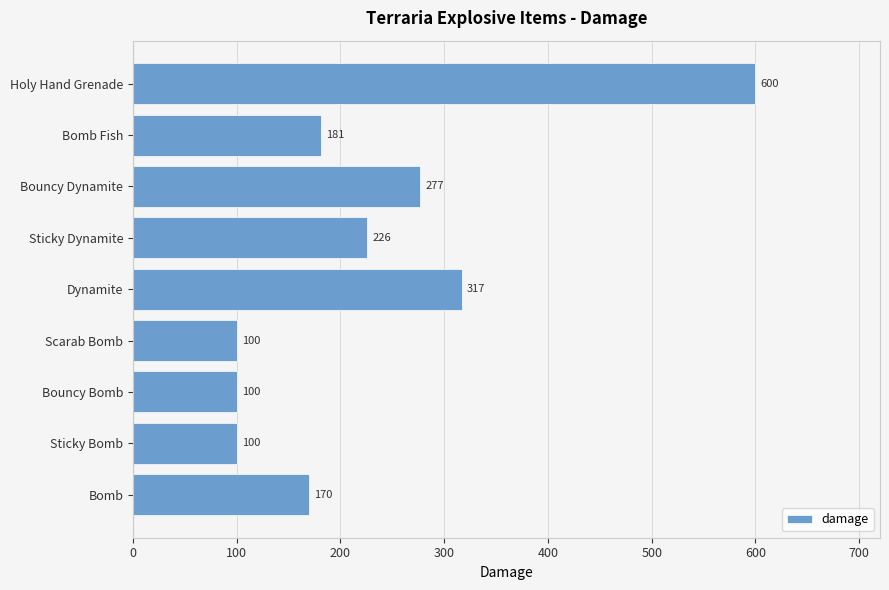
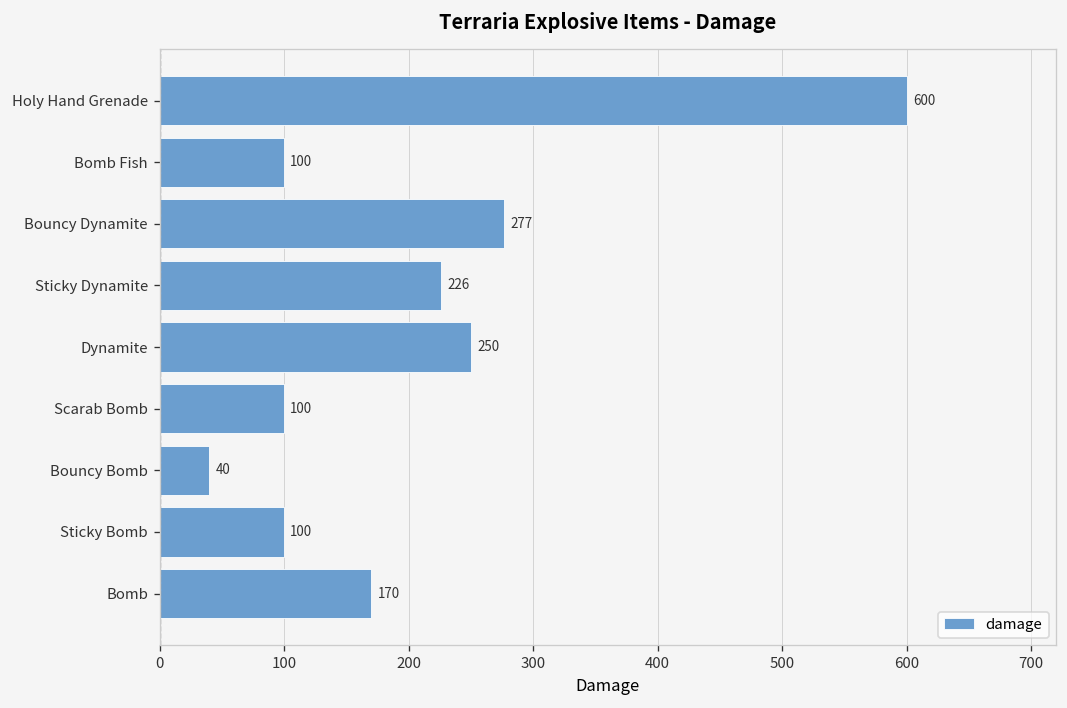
  {
    "Holy Hand Grenade": 600,
-   "Bomb Fish": 181,
+   "Bomb Fish": 100,
    "Bouncy Dynamite": 277,
    "Sticky Dynamite": 226,
-   "Dynamite": 317,
+   "Dynamite": 250,
    "Scarab Bomb": 100,
-   "Bouncy Bomb": 100,
+   "Bouncy Bomb": 40,
    "Sticky Bomb": 100,
    "Bomb": 170
  }
